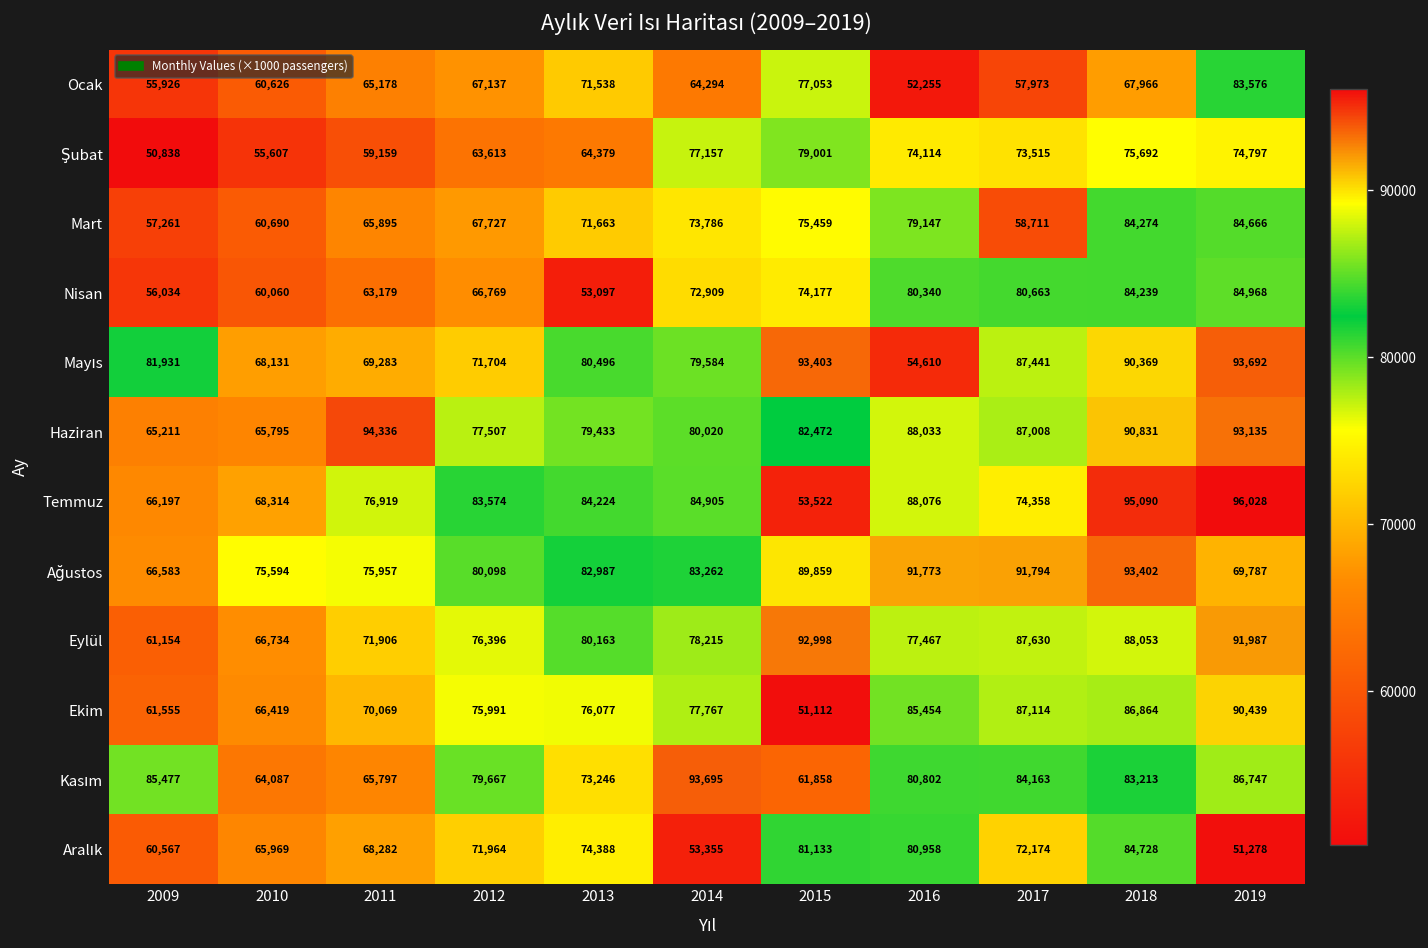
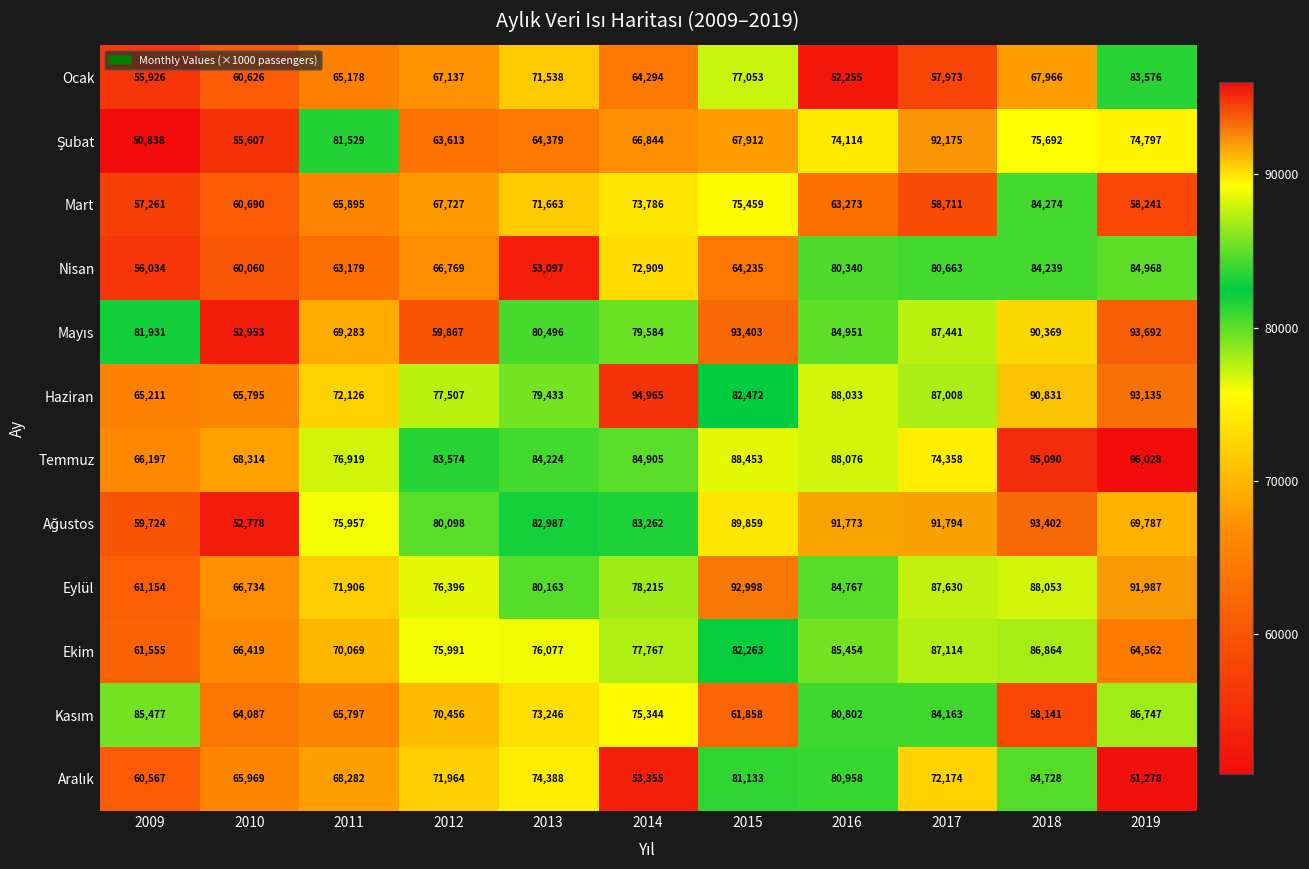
  {
    "Ocak": {
      "2009": "55,926",
      "2010": "60,626",
      "2011": "65,178",
      "2012": "67,137",
      "2013": "71,538",
      "2014": "64,294",
      "2015": "77,053",
      "2016": "52,255",
      "2017": "57,973",
      "2018": "67,966",
      "2019": "83,576"
    },
    "Şubat": {
      "2009": "50,838",
      "2010": "55,607",
-     "2011": "59,159",
+     "2011": "81,529",
      "2012": "63,613",
      "2013": "64,379",
-     "2014": "77,157",
-     "2015": "79,001",
+     "2014": "66,844",
+     "2015": "67,912",
      "2016": "74,114",
-     "2017": "73,515",
+     "2017": "92,175",
      "2018": "75,692",
      "2019": "74,797"
    },
    "Mart": {
      "2009": "57,261",
      "2010": "60,690",
      "2011": "65,895",
      "2012": "67,727",
      "2013": "71,663",
      "2014": "73,786",
      "2015": "75,459",
-     "2016": "79,147",
+     "2016": "63,273",
      "2017": "58,711",
      "2018": "84,274",
-     "2019": "84,666"
+     "2019": "58,241"
    },
    "Nisan": {
      "2009": "56,034",
      "2010": "60,060",
      "2011": "63,179",
      "2012": "66,769",
      "2013": "53,097",
      "2014": "72,909",
-     "2015": "74,177",
+     "2015": "64,235",
      "2016": "80,340",
      "2017": "80,663",
      "2018": "84,239",
      "2019": "84,968"
    },
    "Mayıs": {
      "2009": "81,931",
-     "2010": "68,131",
+     "2010": "52,953",
      "2011": "69,283",
-     "2012": "71,704",
+     "2012": "59,867",
      "2013": "80,496",
      "2014": "79,584",
      "2015": "93,403",
-     "2016": "54,610",
+     "2016": "84,951",
      "2017": "87,441",
      "2018": "90,369",
      "2019": "93,692"
    },
    "Haziran": {
      "2009": "65,211",
      "2010": "65,795",
-     "2011": "94,336",
+     "2011": "72,126",
      "2012": "77,507",
      "2013": "79,433",
-     "2014": "80,020",
+     "2014": "94,965",
      "2015": "82,472",
      "2016": "88,033",
      "2017": "87,008",
      "2018": "90,831",
      "2019": "93,135"
    },
    "Temmuz": {
      "2009": "66,197",
      "2010": "68,314",
      "2011": "76,919",
      "2012": "83,574",
      "2013": "84,224",
      "2014": "84,905",
-     "2015": "53,522",
+     "2015": "88,453",
      "2016": "88,076",
      "2017": "74,358",
      "2018": "95,090",
      "2019": "96,028"
    },
    "Ağustos": {
-     "2009": "66,583",
-     "2010": "75,594",
+     "2009": "59,724",
+     "2010": "52,778",
      "2011": "75,957",
      "2012": "80,098",
      "2013": "82,987",
      "2014": "83,262",
      "2015": "89,859",
      "2016": "91,773",
      "2017": "91,794",
      "2018": "93,402",
      "2019": "69,787"
    },
    "Eylül": {
      "2009": "61,154",
      "2010": "66,734",
      "2011": "71,906",
      "2012": "76,396",
      "2013": "80,163",
      "2014": "78,215",
      "2015": "92,998",
-     "2016": "77,467",
+     "2016": "84,767",
      "2017": "87,630",
      "2018": "88,053",
      "2019": "91,987"
    },
    "Ekim": {
      "2009": "61,555",
      "2010": "66,419",
      "2011": "70,069",
      "2012": "75,991",
      "2013": "76,077",
      "2014": "77,767",
-     "2015": "51,112",
+     "2015": "82,263",
      "2016": "85,454",
      "2017": "87,114",
      "2018": "86,864",
-     "2019": "90,439"
+     "2019": "64,562"
    },
    "Kasım": {
      "2009": "85,477",
      "2010": "64,087",
      "2011": "65,797",
-     "2012": "79,667",
+     "2012": "70,456",
      "2013": "73,246",
-     "2014": "93,695",
+     "2014": "75,344",
      "2015": "61,858",
      "2016": "80,802",
      "2017": "84,163",
-     "2018": "83,213",
+     "2018": "58,141",
      "2019": "86,747"
    },
    "Aralık": {
      "2009": "60,567",
      "2010": "65,969",
      "2011": "68,282",
      "2012": "71,964",
      "2013": "74,388",
      "2014": "53,355",
      "2015": "81,133",
      "2016": "80,958",
      "2017": "72,174",
      "2018": "84,728",
      "2019": "51,278"
    }
  }
